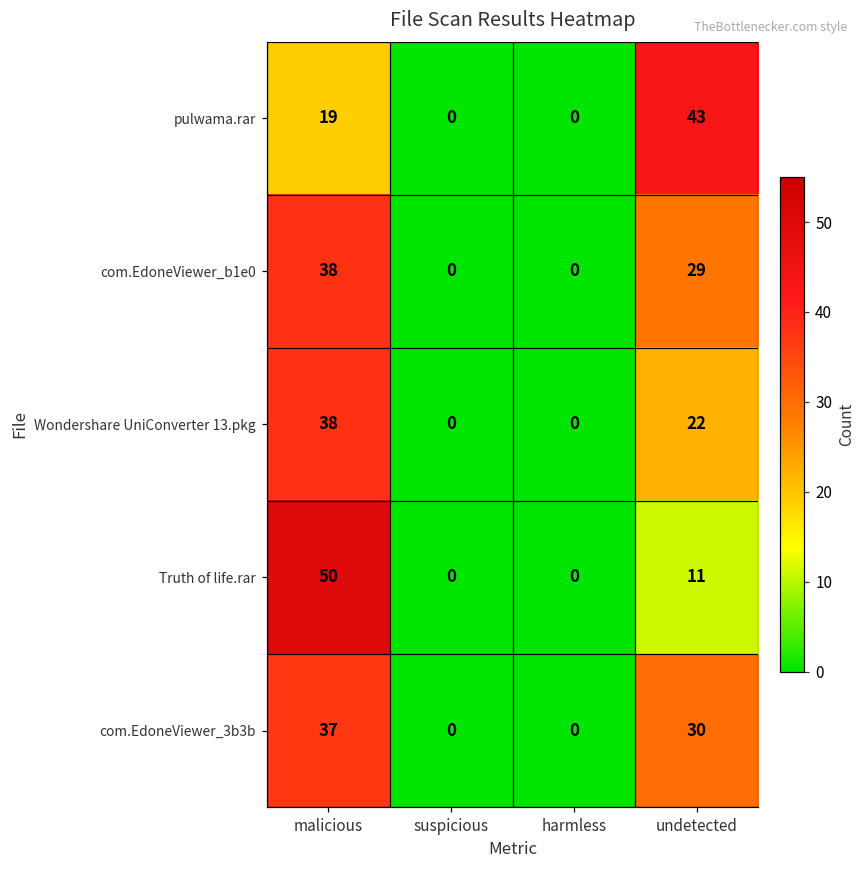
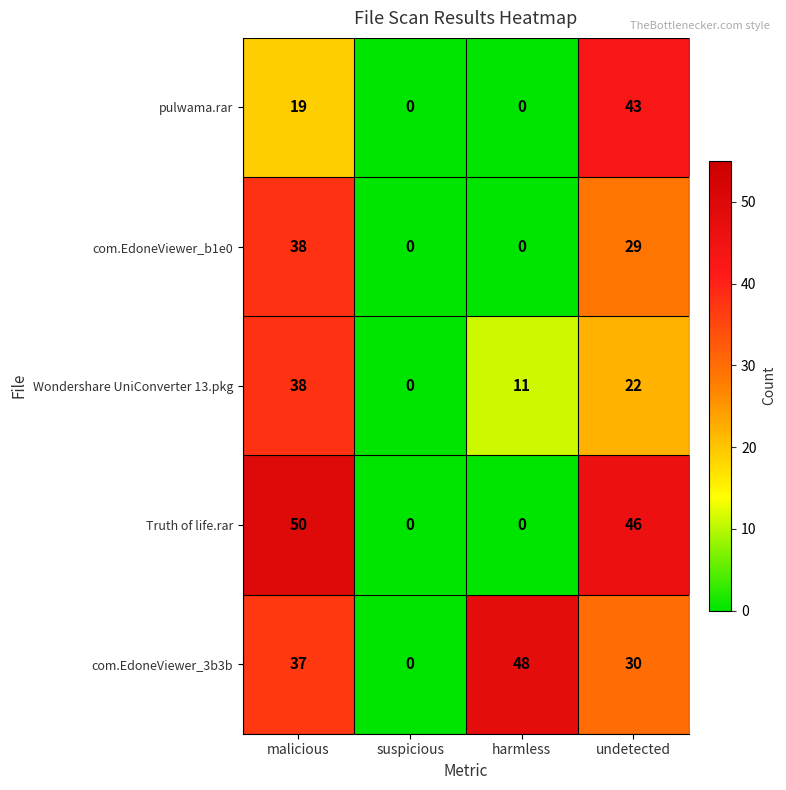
  {
    "pulwama.rar": {
      "malicious": 19,
      "suspicious": 0,
      "harmless": 0,
      "undetected": 43
    },
    "com.EdoneViewer_b1e0": {
      "malicious": 38,
      "suspicious": 0,
      "harmless": 0,
      "undetected": 29
    },
    "Wondershare UniConverter 13.pkg": {
      "malicious": 38,
      "suspicious": 0,
-     "harmless": 0,
+     "harmless": 11,
      "undetected": 22
    },
    "Truth of life.rar": {
      "malicious": 50,
      "suspicious": 0,
      "harmless": 0,
-     "undetected": 11
+     "undetected": 46
    },
    "com.EdoneViewer_3b3b": {
      "malicious": 37,
      "suspicious": 0,
-     "harmless": 0,
+     "harmless": 48,
      "undetected": 30
    }
  }
